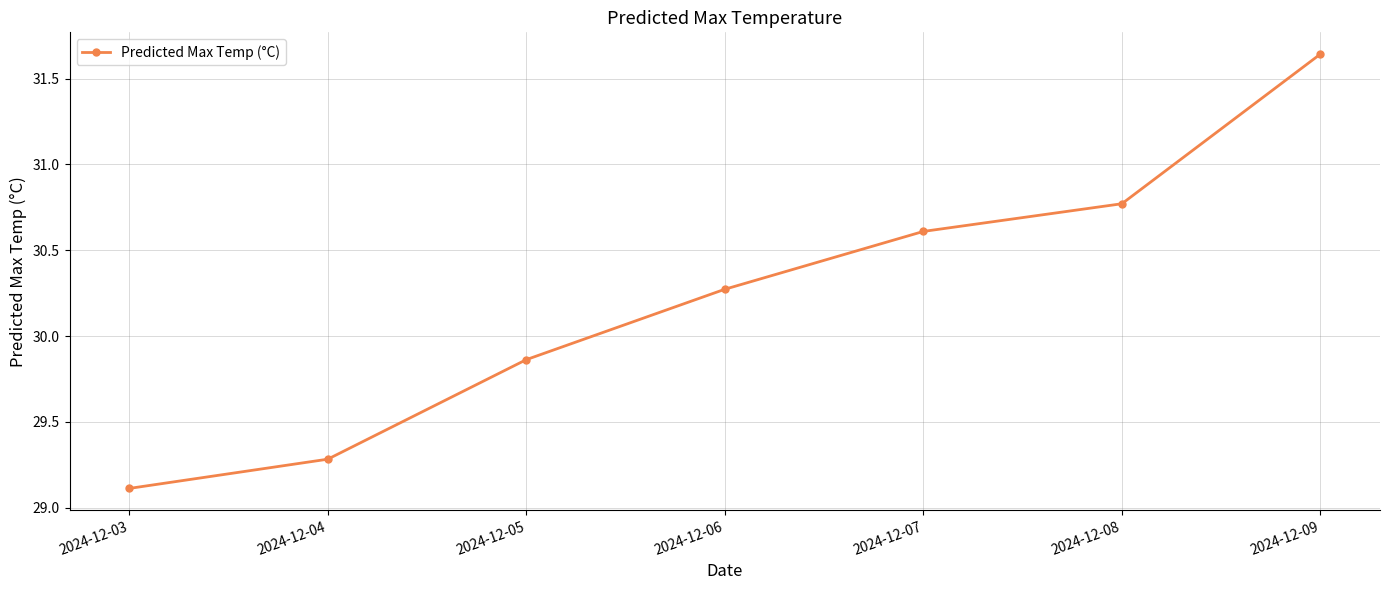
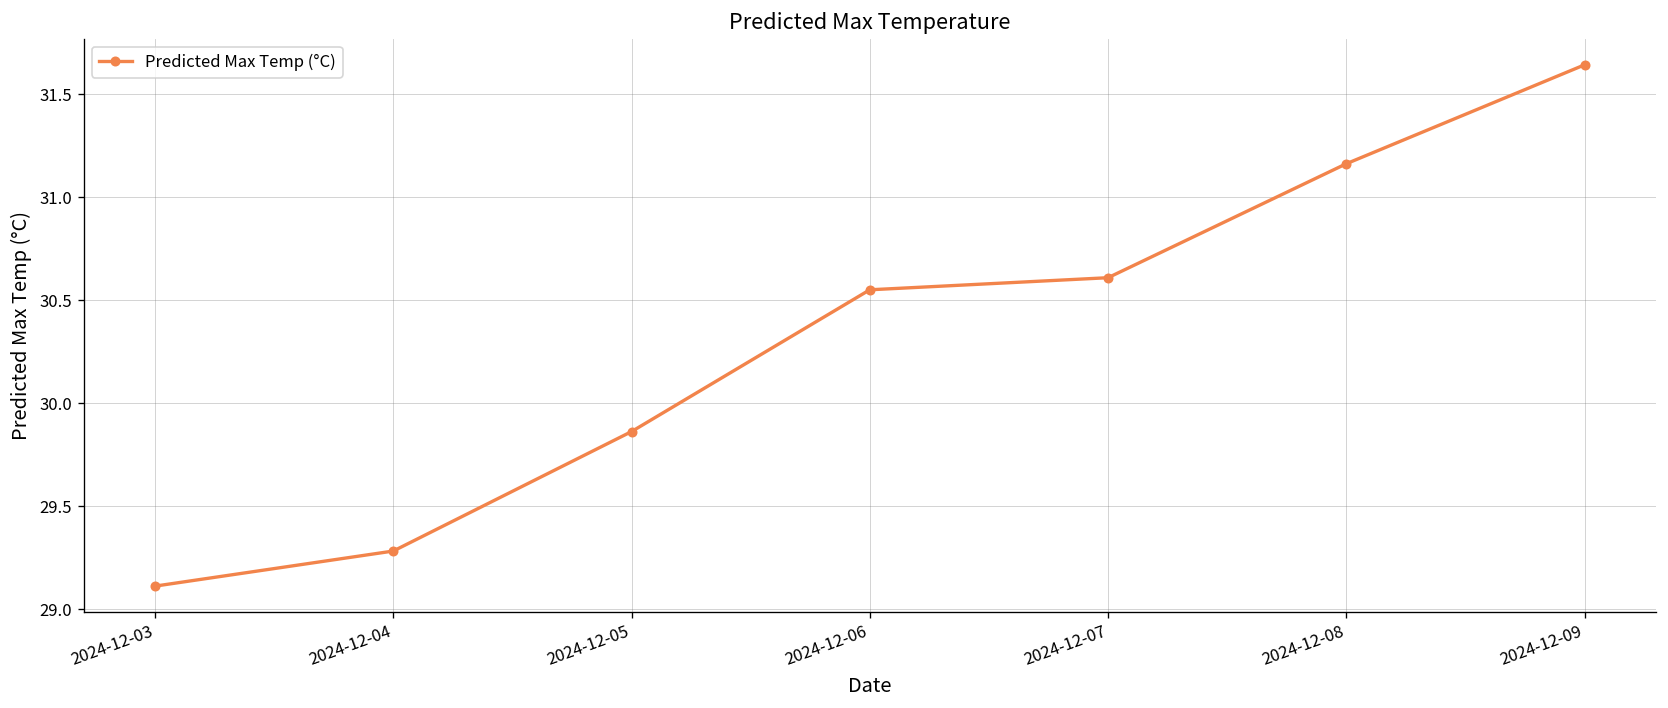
  {
    "2024-12-03": 29.11,
    "2024-12-04": 29.28,
    "2024-12-05": 29.86,
-   "2024-12-06": 30.27,
+   "2024-12-06": 30.55,
    "2024-12-07": 30.61,
-   "2024-12-08": 30.77,
+   "2024-12-08": 31.16,
    "2024-12-09": 31.64
  }
